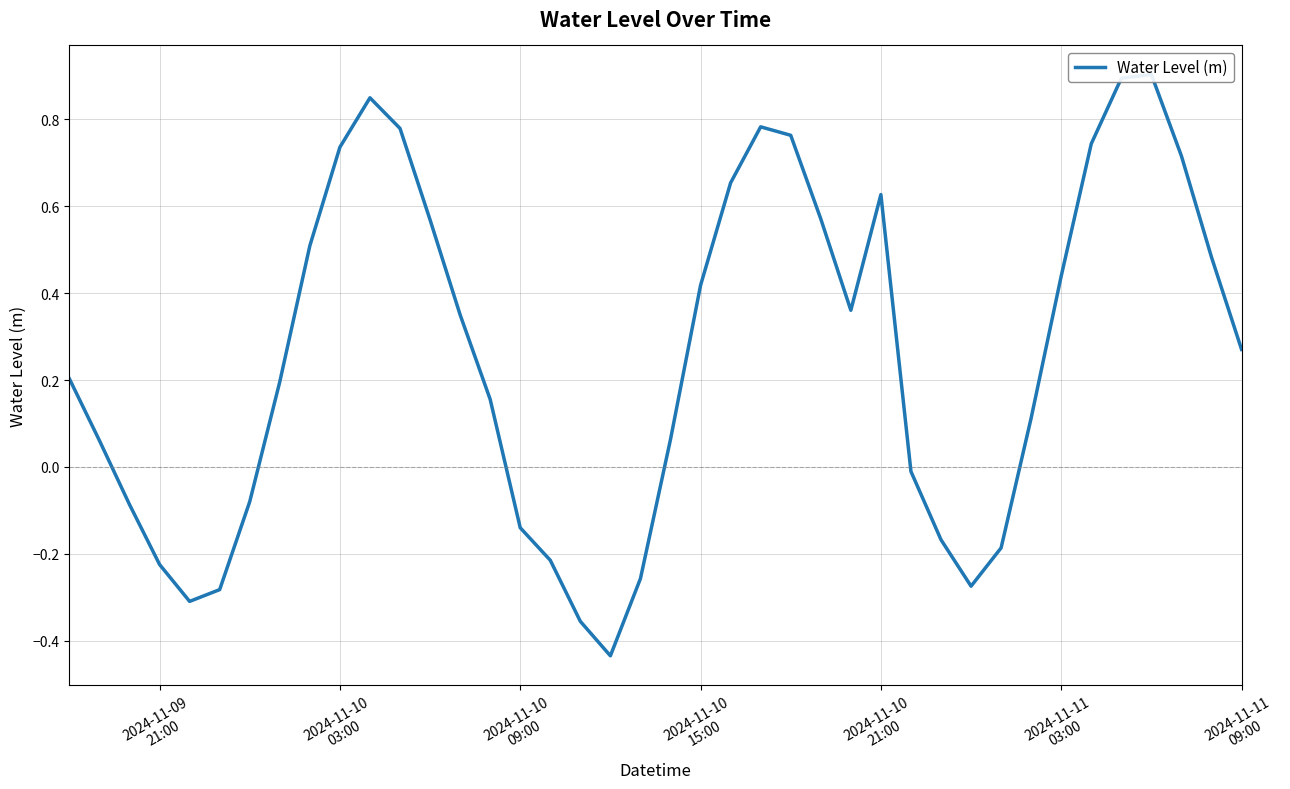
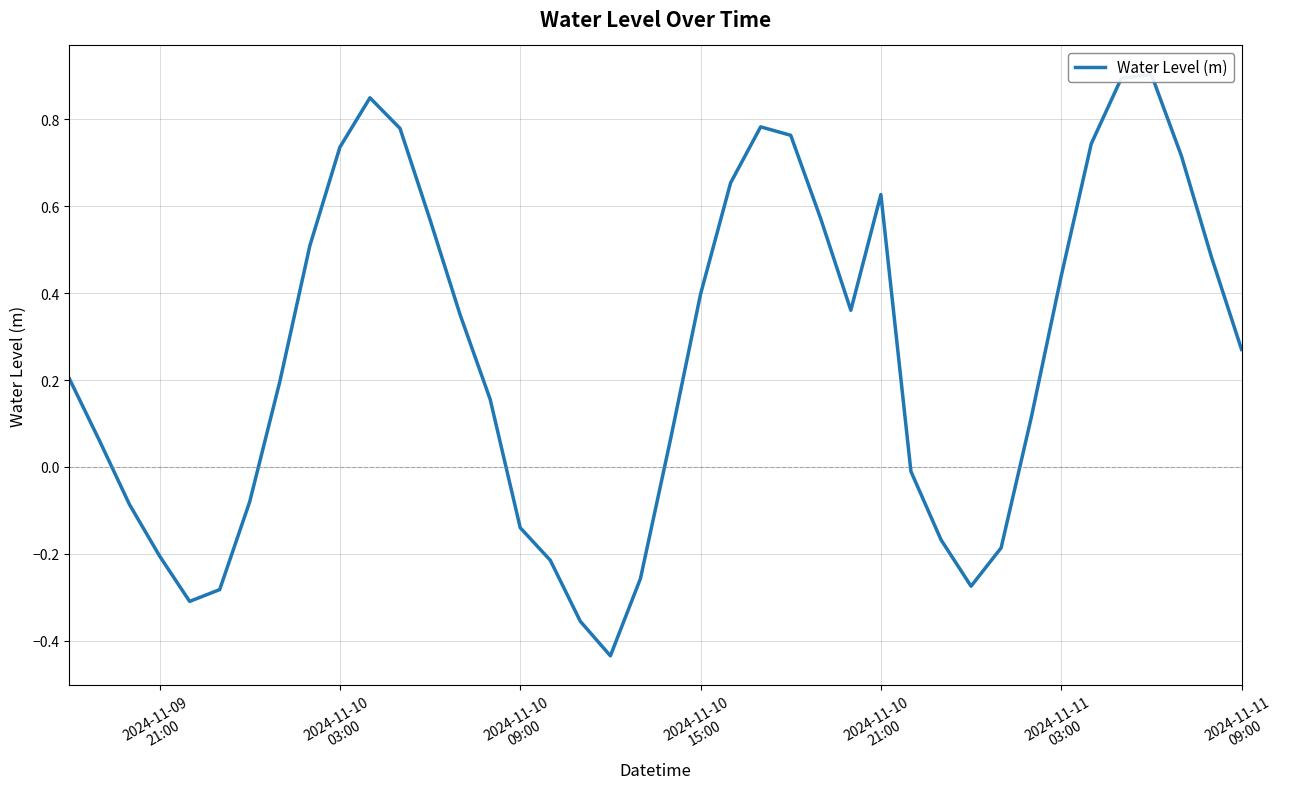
  {
-   "2024-11-09 21:00": -0.22,
+   "2024-11-09 21:00": -0.20,
    "2024-11-10 03:00": 0.74,
    "2024-11-10 09:00": -0.14,
-   "2024-11-10 15:00": 0.42,
+   "2024-11-10 15:00": 0.40,
    "2024-11-10 21:00": 0.63,
    "2024-11-11 03:00": 0.44,
    "2024-11-11 09:00": 0.27
  }
